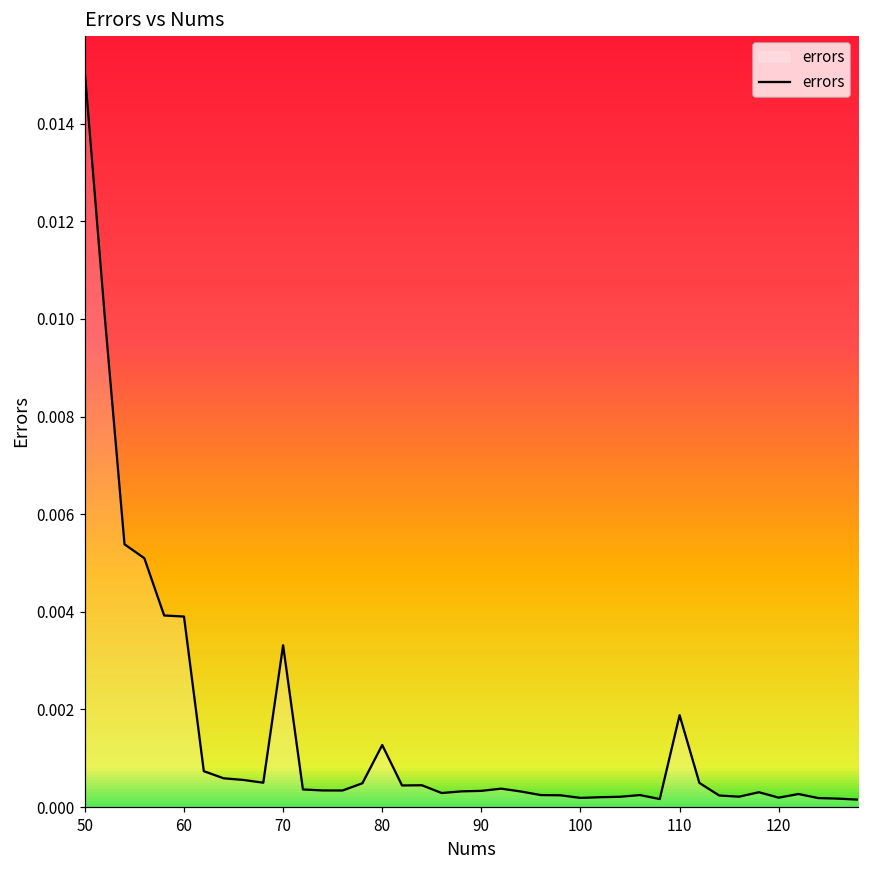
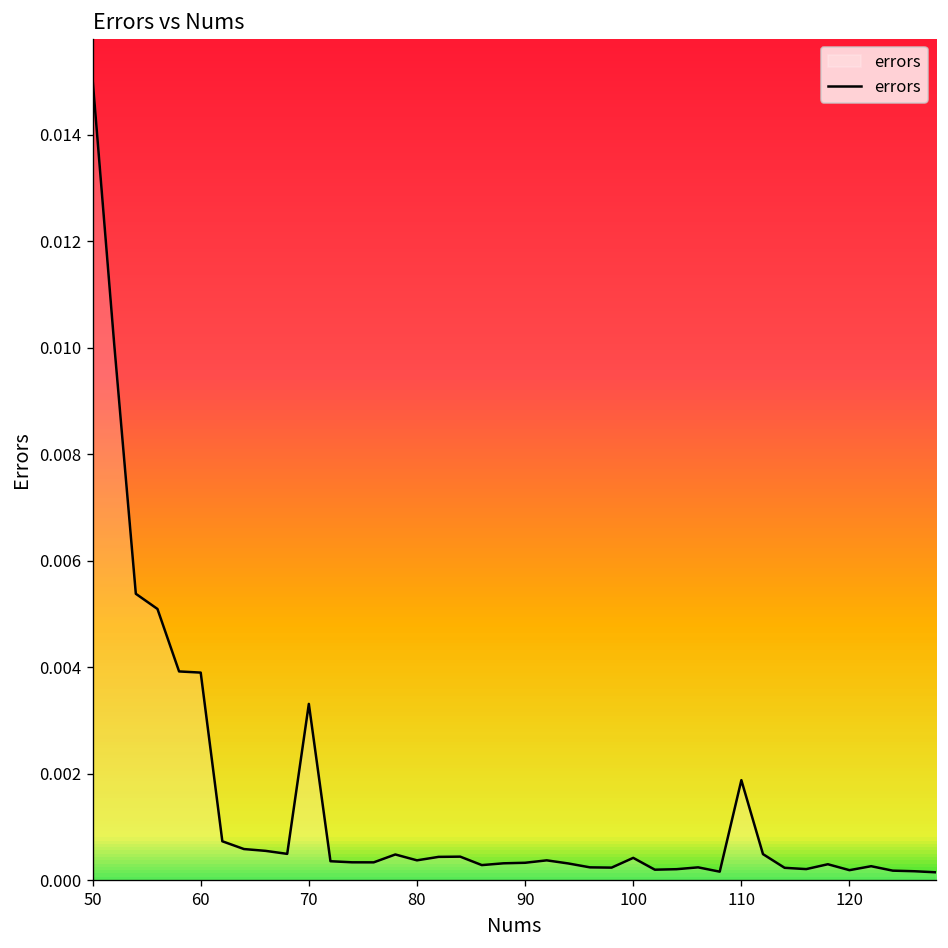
  {
    "50": 0.0151,
    "60": 0.0039,
    "70": 0.0033,
-   "80": 0.0013,
+   "80": 0.0004,
    "90": 0.0003,
-   "100": 0.0002,
+   "100": 0.0004,
    "110": 0.0019,
    "120": 0.0002
  }
